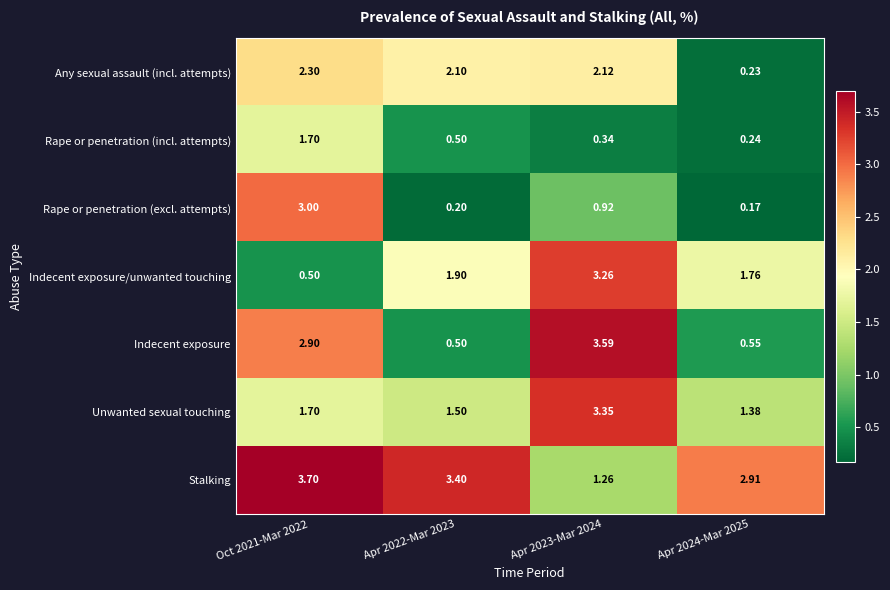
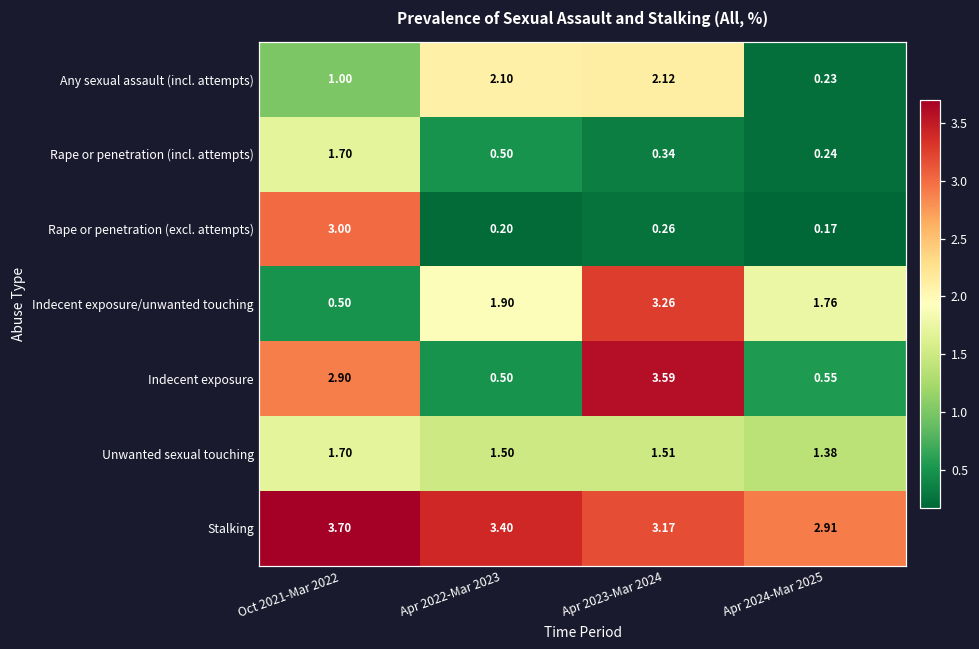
  {
    "Any sexual assault (incl. attempts)": {
-     "Oct 2021-Mar 2022": 2.30,
+     "Oct 2021-Mar 2022": 1.00,
      "Apr 2022-Mar 2023": 2.10,
      "Apr 2023-Mar 2024": 2.12,
      "Apr 2024-Mar 2025": 0.23
    },
    "Rape or penetration (incl. attempts)": {
      "Oct 2021-Mar 2022": 1.70,
      "Apr 2022-Mar 2023": 0.50,
      "Apr 2023-Mar 2024": 0.34,
      "Apr 2024-Mar 2025": 0.24
    },
    "Rape or penetration (excl. attempts)": {
      "Oct 2021-Mar 2022": 3.00,
      "Apr 2022-Mar 2023": 0.20,
-     "Apr 2023-Mar 2024": 0.92,
+     "Apr 2023-Mar 2024": 0.26,
      "Apr 2024-Mar 2025": 0.17
    },
    "Indecent exposure/unwanted touching": {
      "Oct 2021-Mar 2022": 0.50,
      "Apr 2022-Mar 2023": 1.90,
      "Apr 2023-Mar 2024": 3.26,
      "Apr 2024-Mar 2025": 1.76
    },
    "Indecent exposure": {
      "Oct 2021-Mar 2022": 2.90,
      "Apr 2022-Mar 2023": 0.50,
      "Apr 2023-Mar 2024": 3.59,
      "Apr 2024-Mar 2025": 0.55
    },
    "Unwanted sexual touching": {
      "Oct 2021-Mar 2022": 1.70,
      "Apr 2022-Mar 2023": 1.50,
-     "Apr 2023-Mar 2024": 3.35,
+     "Apr 2023-Mar 2024": 1.51,
      "Apr 2024-Mar 2025": 1.38
    },
    "Stalking": {
      "Oct 2021-Mar 2022": 3.70,
      "Apr 2022-Mar 2023": 3.40,
-     "Apr 2023-Mar 2024": 1.26,
+     "Apr 2023-Mar 2024": 3.17,
      "Apr 2024-Mar 2025": 2.91
    }
  }
